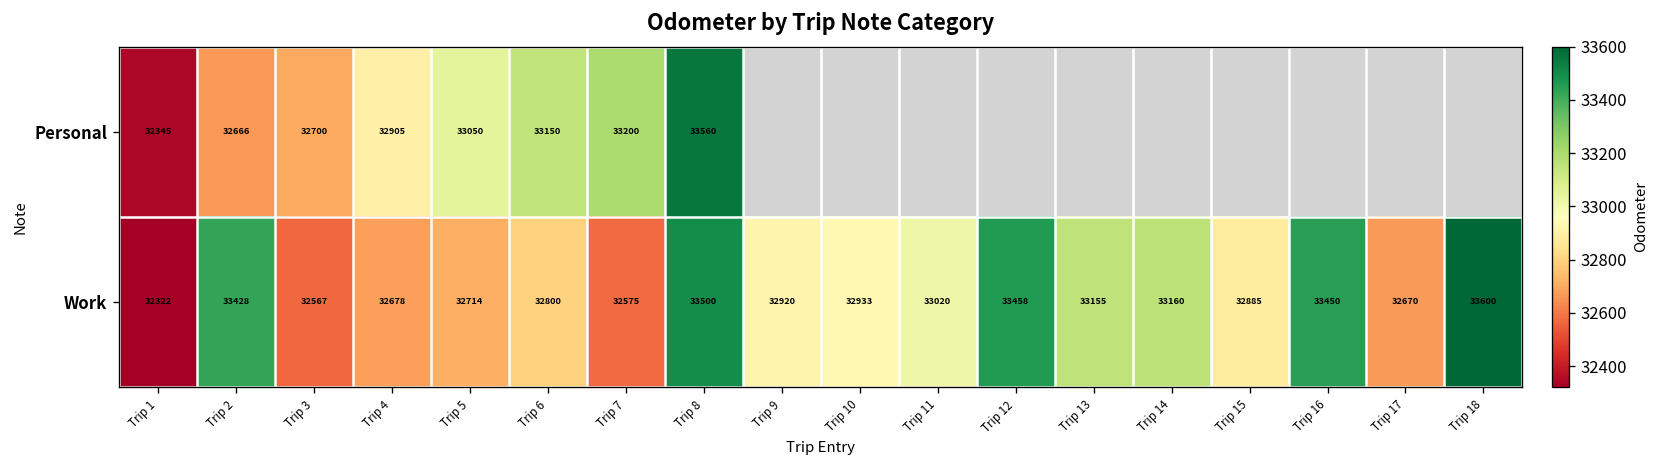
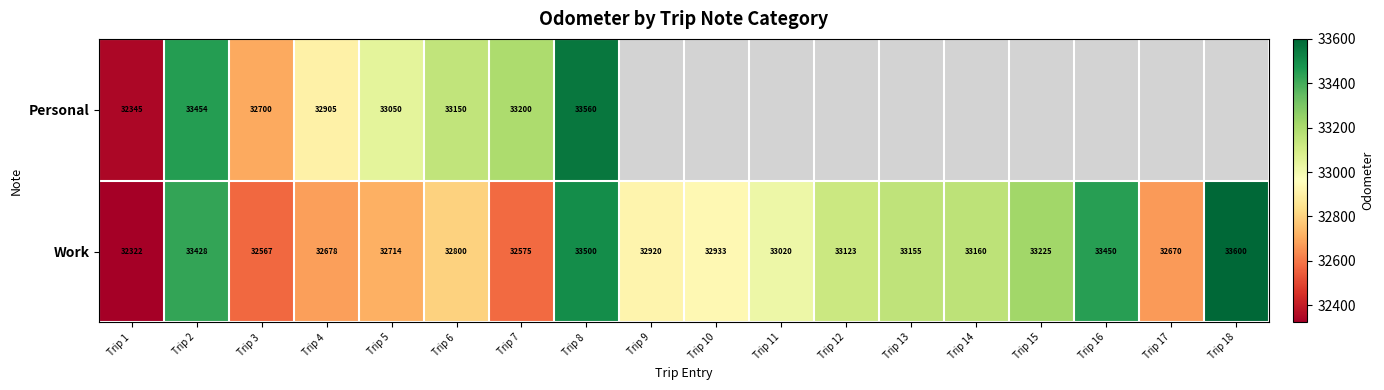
  {
    "Personal": {
      "Trip 1": 32345,
-     "Trip 2": 32666,
+     "Trip 2": 33454,
      "Trip 3": 32700,
      "Trip 4": 32905,
      "Trip 5": 33050,
      "Trip 6": 33150,
      "Trip 7": 33200,
      "Trip 8": 33560
    },
    "Work": {
      "Trip 1": 32322,
      "Trip 2": 33428,
      "Trip 3": 32567,
      "Trip 4": 32678,
      "Trip 5": 32714,
      "Trip 6": 32800,
      "Trip 7": 32575,
      "Trip 8": 33500,
      "Trip 9": 32920,
      "Trip 10": 32933,
      "Trip 11": 33020,
-     "Trip 12": 33458,
+     "Trip 12": 33123,
      "Trip 13": 33155,
      "Trip 14": 33160,
-     "Trip 15": 32885,
+     "Trip 15": 33225,
      "Trip 16": 33450,
      "Trip 17": 32670,
      "Trip 18": 33600
    }
  }
